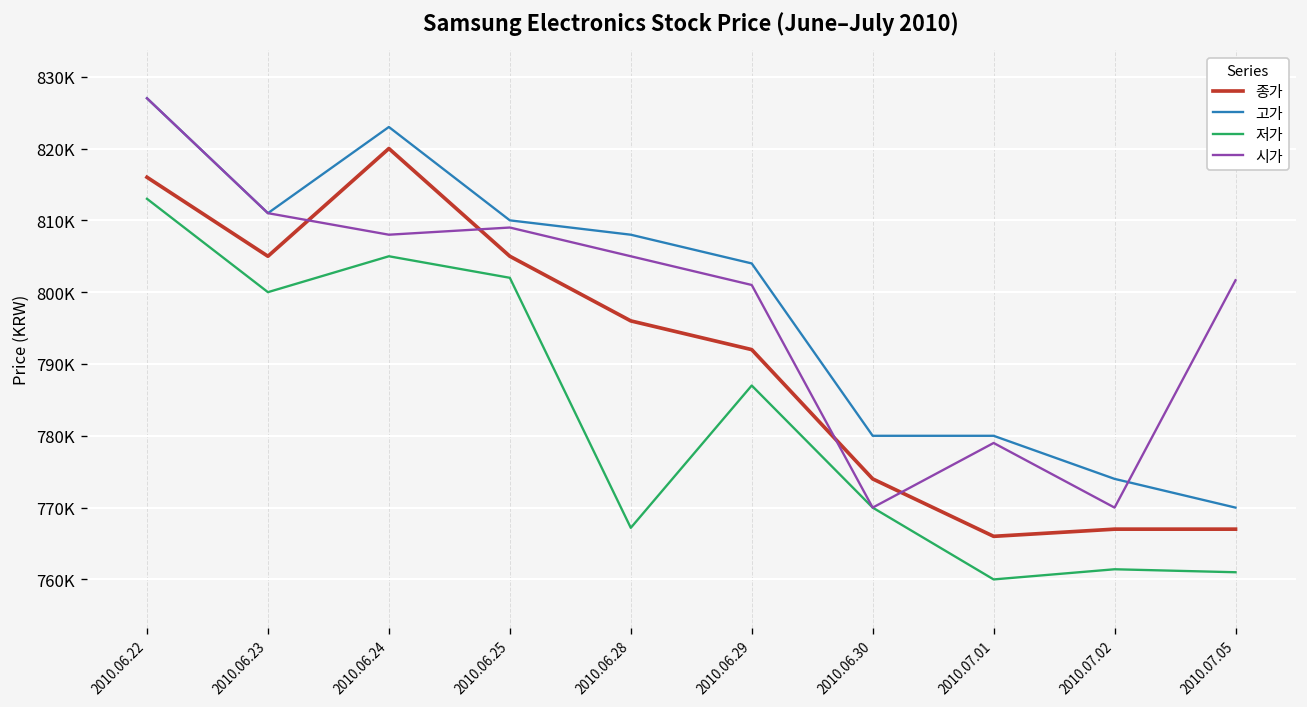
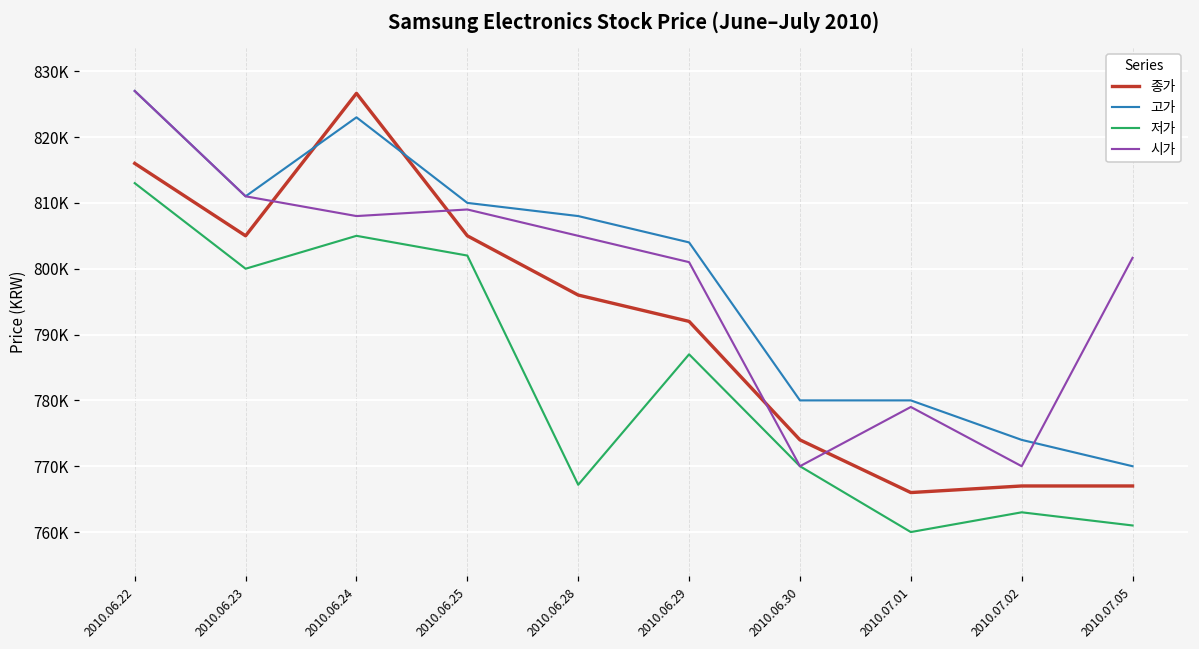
  {
    "종가": {
      "2010.06.22": 816000,
      "2010.06.23": 805000,
-     "2010.06.24": 820000,
+     "2010.06.24": 827000,
      "2010.06.25": 805000,
      "2010.06.28": 796000,
      "2010.06.29": 792000,
      "2010.06.30": 774000,
      "2010.07.01": 766000,
      "2010.07.02": 767000,
      "2010.07.05": 767000
    },
    "고가": {
      "2010.06.24": 823000,
      "2010.06.25": 810000,
      "2010.06.28": 808000,
      "2010.06.29": 804000,
      "2010.06.30": 780000,
      "2010.07.01": 780000,
      "2010.07.02": 774000,
      "2010.07.05": 770000
    },
    "저가": {
      "2010.06.22": 813000,
      "2010.06.23": 800000,
      "2010.06.24": 805000,
      "2010.06.25": 802000,
      "2010.06.28": 767000,
      "2010.06.29": 787000,
      "2010.07.01": 760000,
-     "2010.07.02": 761000,
+     "2010.07.02": 763000,
      "2010.07.05": 761000
    },
    "시가": {
      "2010.06.24": 808000,
      "2010.06.25": 809000,
      "2010.06.28": 805000,
      "2010.06.29": 801000,
      "2010.07.01": 779000,
      "2010.07.02": 770000,
      "2010.07.05": 802000
    }
  }
